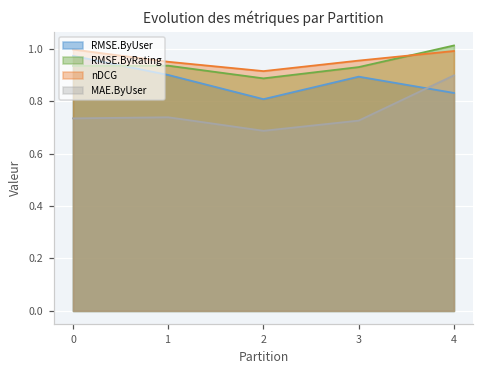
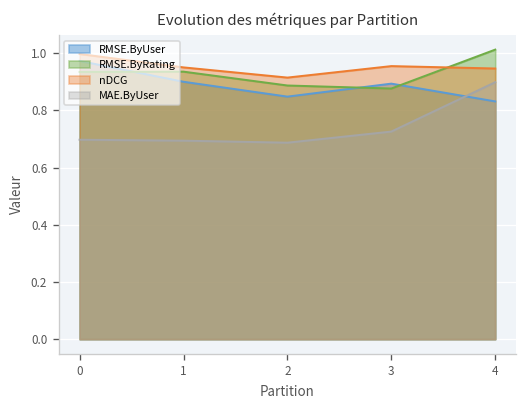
  {
    "RMSE.ByUser": {
      "1": 0.90,
-     "2": 0.81,
+     "2": 0.85,
      "3": 0.89,
      "4": 0.83
    },
    "RMSE.ByRating": {
      "1": 0.94,
      "2": 0.89,
-     "3": 0.93,
+     "3": 0.88,
      "4": 1.01
    },
    "nDCG": {
      "1": 0.95,
      "2": 0.91,
      "3": 0.95,
-     "4": 0.99
+     "4": 0.95
    },
    "MAE.ByUser": {
-     "0": 0.73,
-     "1": 0.74,
+     "0": 0.70,
+     "1": 0.69,
      "2": 0.69,
      "3": 0.73,
      "4": 0.90
    }
  }
